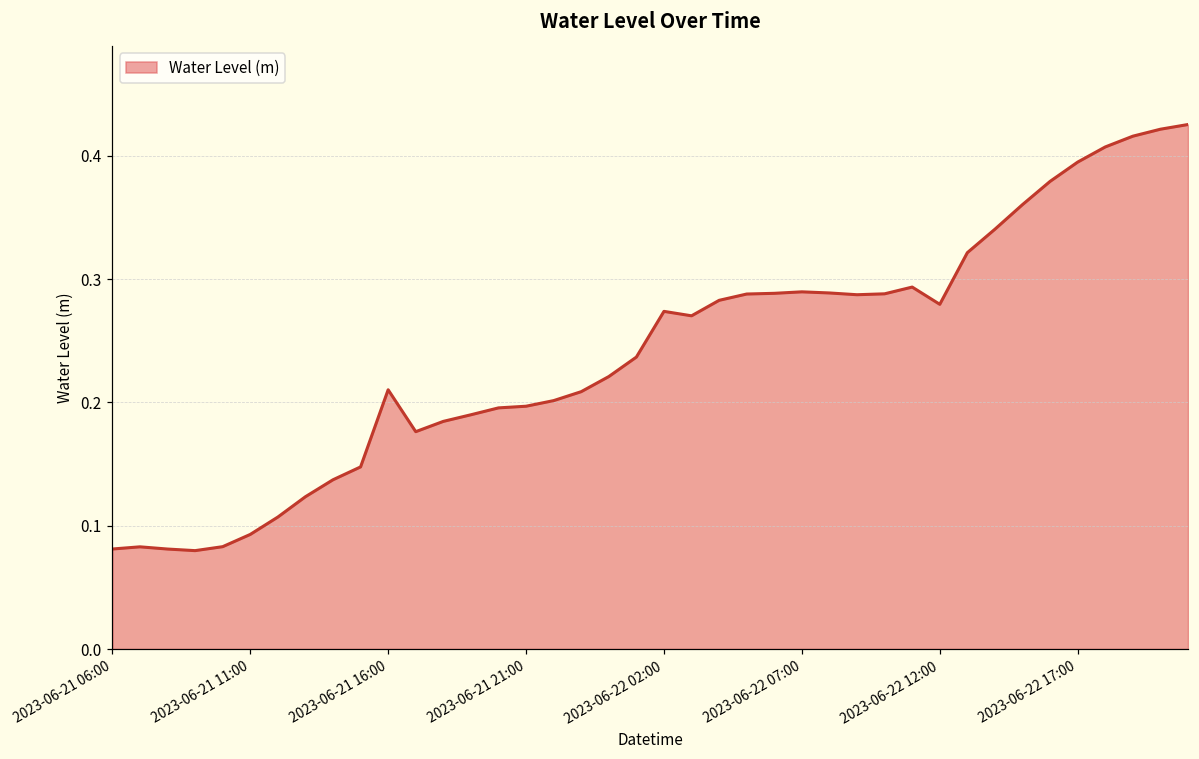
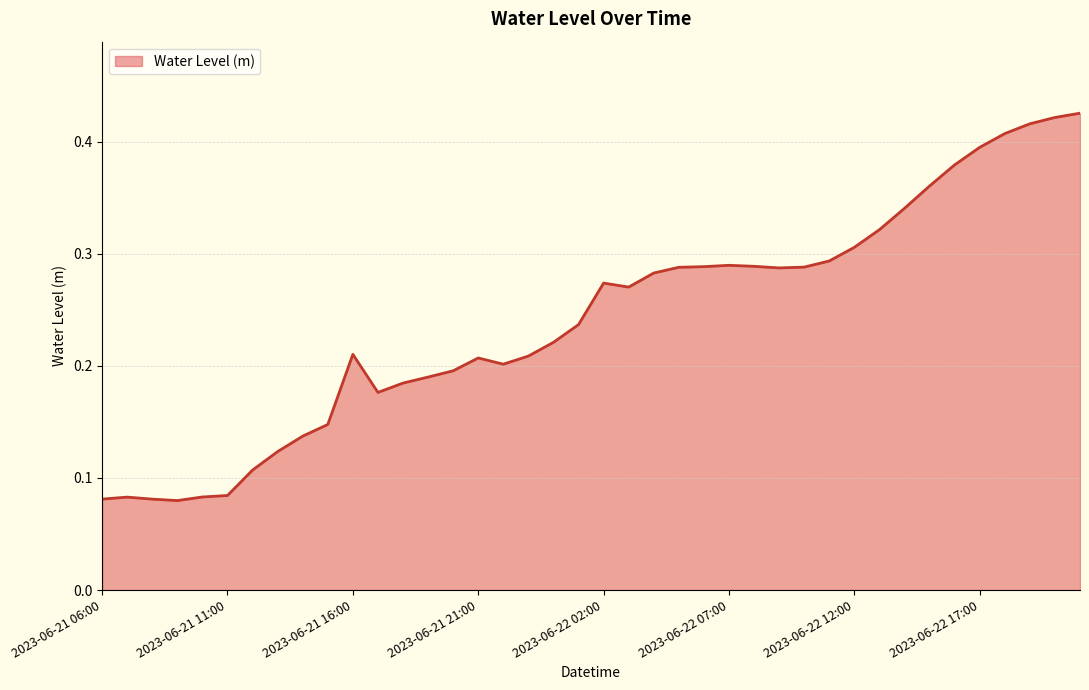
  {
    "2023-06-21 06:00": 0.081,
-   "2023-06-21 11:00": 0.093,
+   "2023-06-21 11:00": 0.084,
    "2023-06-21 16:00": 0.210,
-   "2023-06-21 21:00": 0.197,
+   "2023-06-21 21:00": 0.207,
    "2023-06-22 02:00": 0.274,
    "2023-06-22 07:00": 0.290,
-   "2023-06-22 12:00": 0.280,
+   "2023-06-22 12:00": 0.306,
    "2023-06-22 17:00": 0.395
  }
